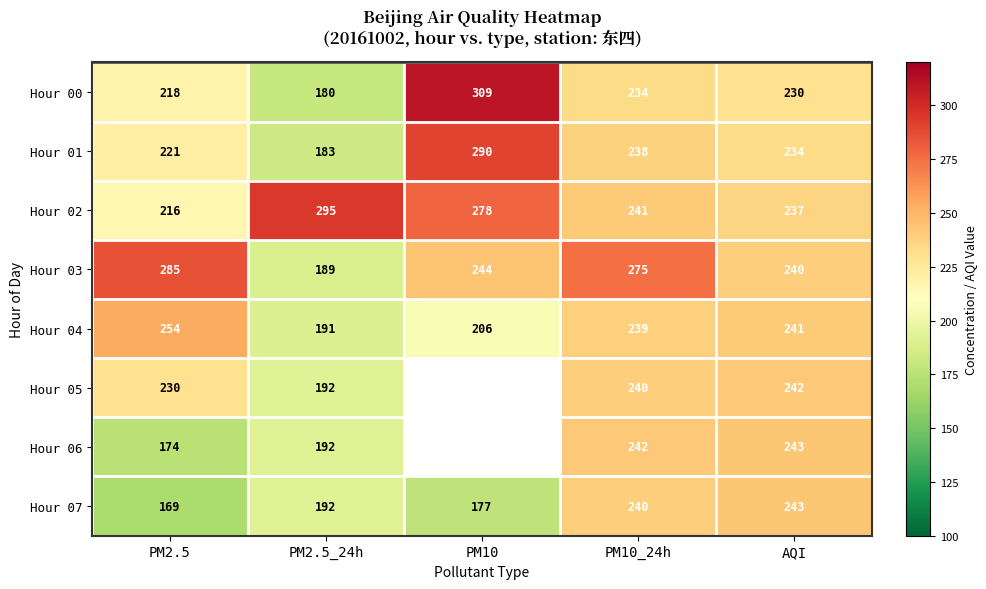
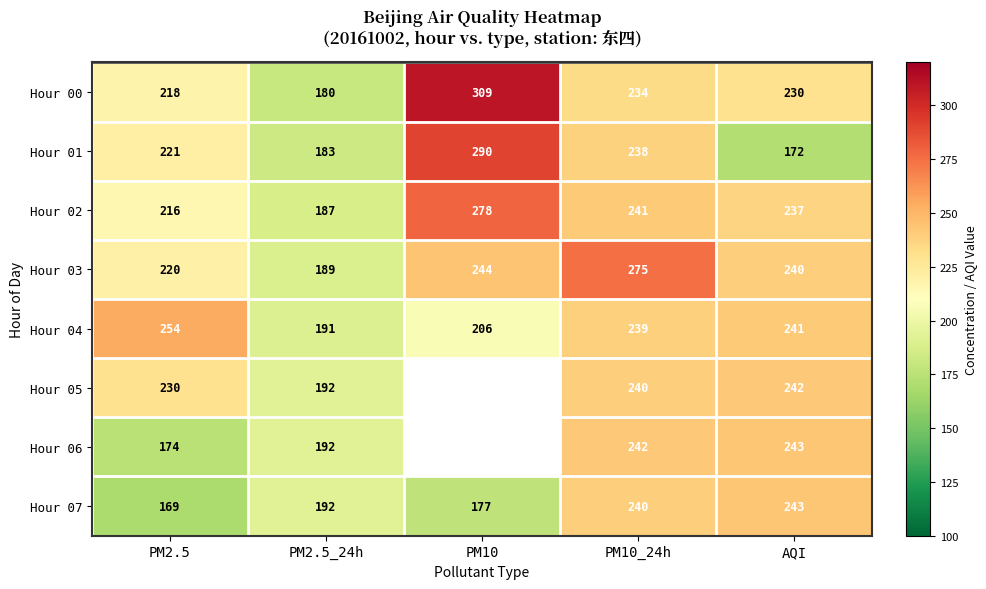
  {
    "Hour 00": {
      "PM2.5": 218,
      "PM2.5_24h": 180,
      "PM10": 309,
      "PM10_24h": 234,
      "AQI": 230
    },
    "Hour 01": {
      "PM2.5": 221,
      "PM2.5_24h": 183,
      "PM10": 290,
      "PM10_24h": 238,
-     "AQI": 234
+     "AQI": 172
    },
    "Hour 02": {
      "PM2.5": 216,
-     "PM2.5_24h": 295,
+     "PM2.5_24h": 187,
      "PM10": 278,
      "PM10_24h": 241,
      "AQI": 237
    },
    "Hour 03": {
-     "PM2.5": 285,
+     "PM2.5": 220,
      "PM2.5_24h": 189,
      "PM10": 244,
      "PM10_24h": 275,
      "AQI": 240
    },
    "Hour 04": {
      "PM2.5": 254,
      "PM2.5_24h": 191,
      "PM10": 206,
      "PM10_24h": 239,
      "AQI": 241
    },
    "Hour 05": {
      "PM2.5": 230,
      "PM2.5_24h": 192,
      "PM10_24h": 240,
      "AQI": 242
    },
    "Hour 06": {
      "PM2.5": 174,
      "PM2.5_24h": 192,
      "PM10_24h": 242,
      "AQI": 243
    },
    "Hour 07": {
      "PM2.5": 169,
      "PM2.5_24h": 192,
      "PM10": 177,
      "PM10_24h": 240,
      "AQI": 243
    }
  }
